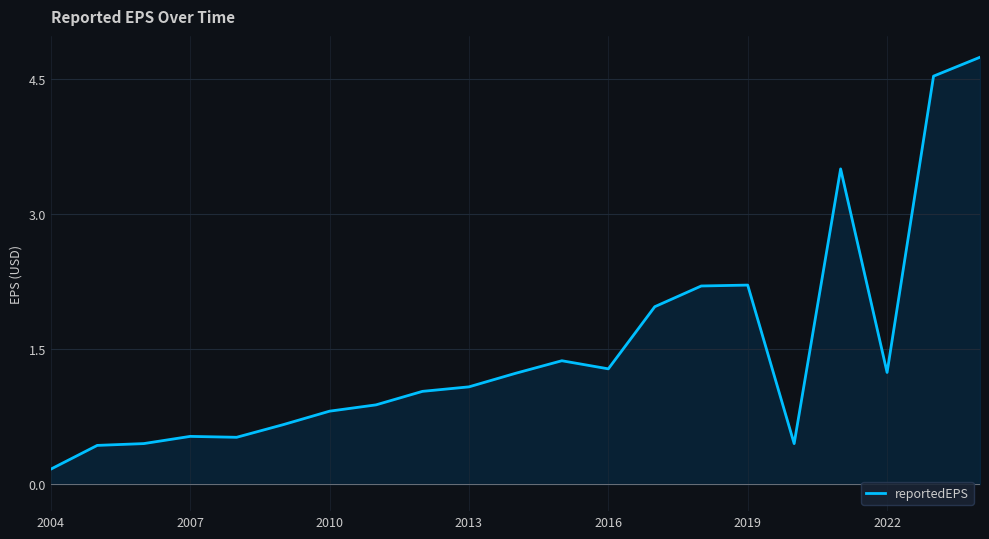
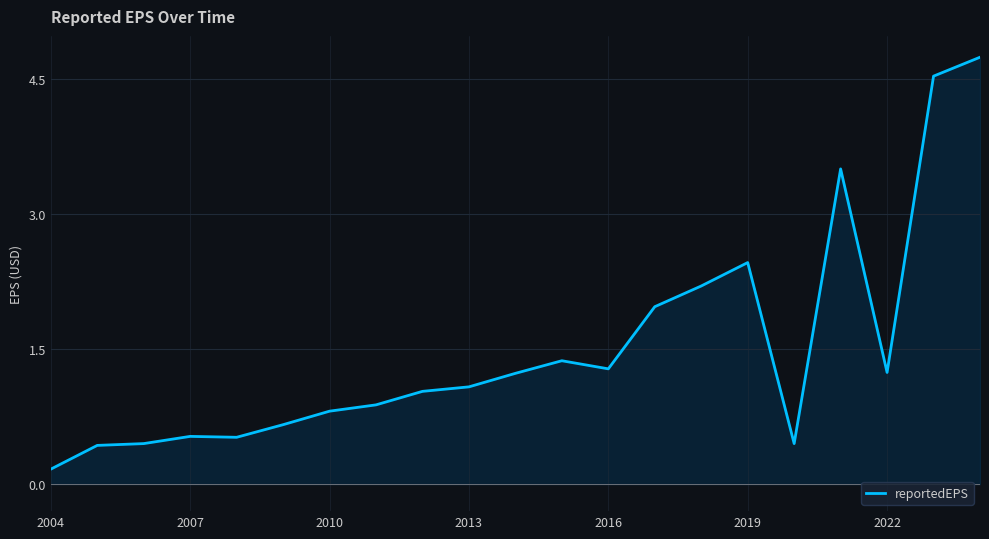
  {
    "2004": 0.2,
    "2007": 0.5,
    "2010": 0.8,
    "2013": 1.1,
    "2016": 1.3,
-   "2019": 2.2,
+   "2019": 2.5,
    "2022": 1.2
  }
